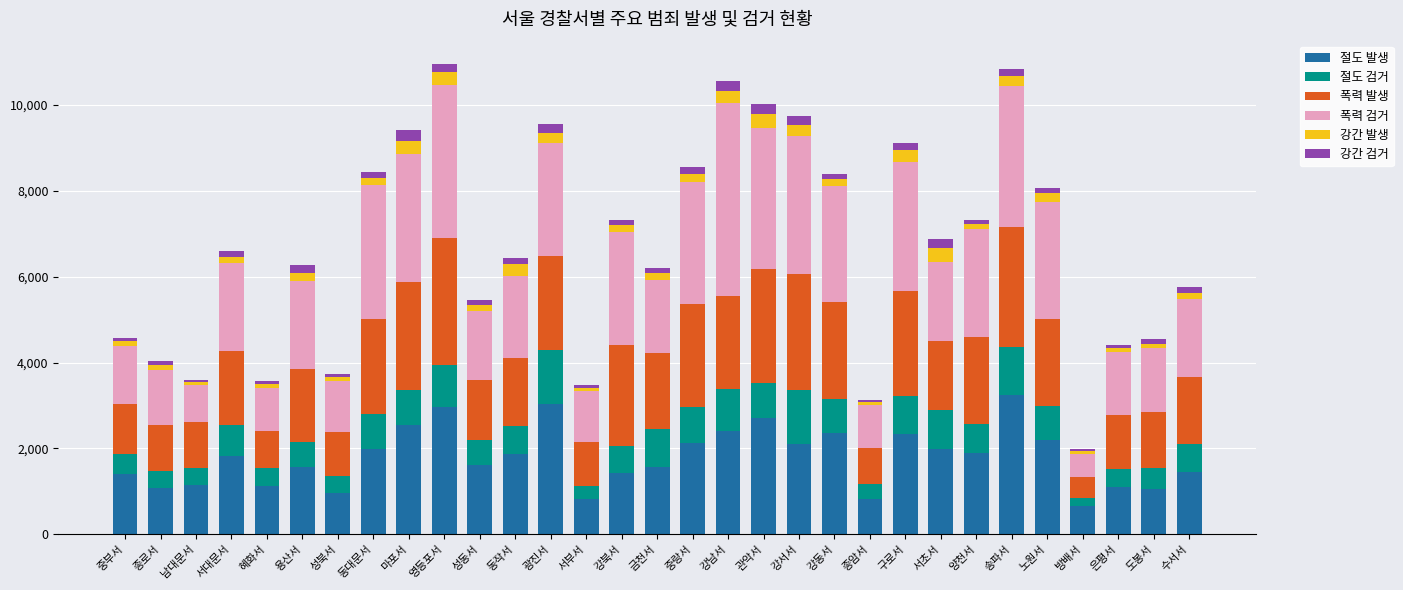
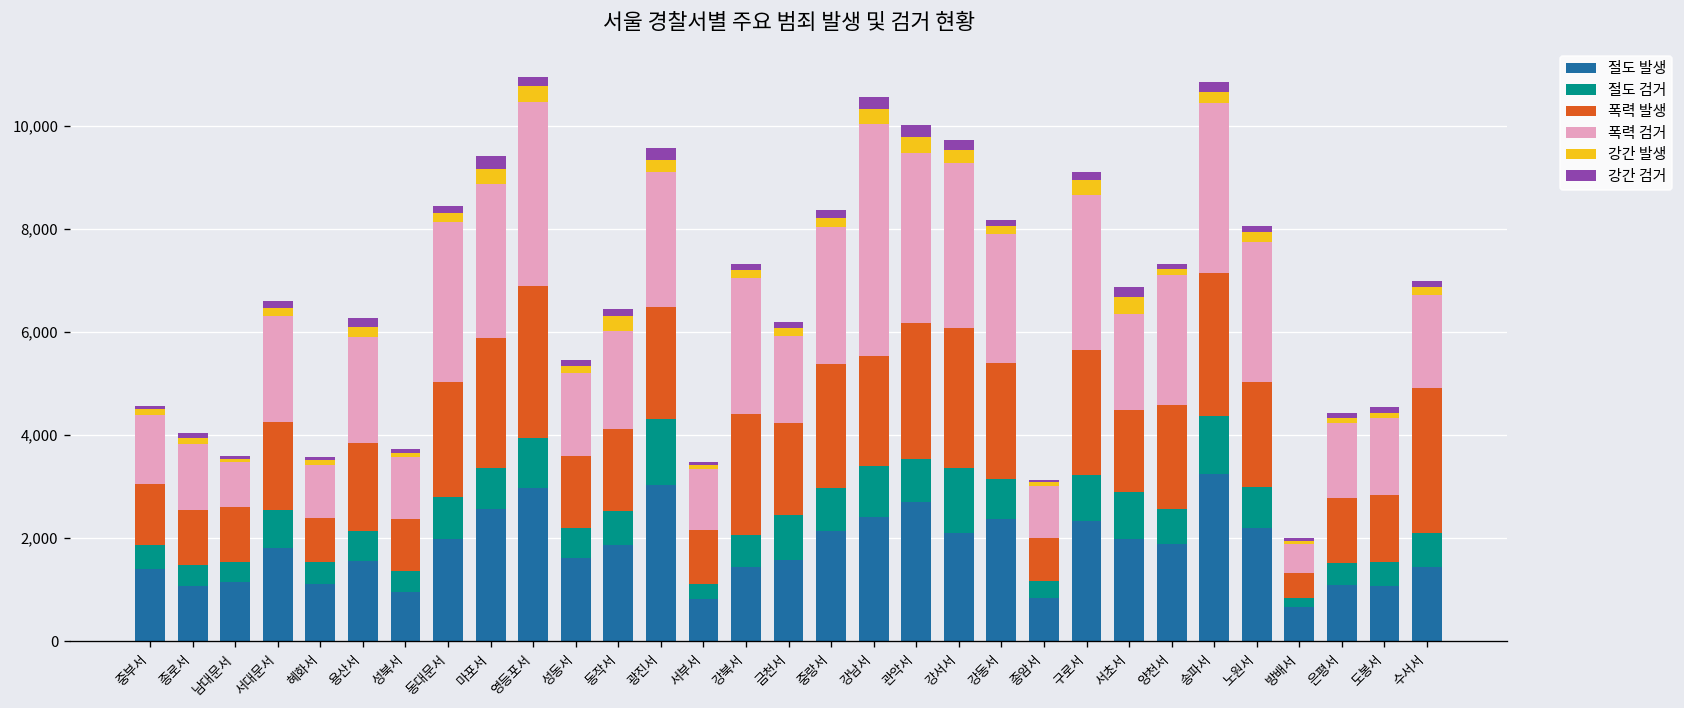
  {
    "폭력 발생": {
      "중부서": "1,200",
      "종로서": "1,100",
      "남대문서": "1,100",
      "서대문서": "1,700",
      "혜화서": "900",
      "용산서": "1,700",
      "성북서": "1,000",
      "동대문서": "2,200",
      "마포서": "2,500",
      "영등포서": "3,000",
      "성동서": "1,400",
      "동작서": "1,600",
      "광진서": "2,200",
      "서부서": "1,000",
      "강북서": "2,300",
      "금천서": "1,800",
      "중랑서": "2,400",
      "강남서": "2,100",
      "관악서": "2,600",
      "강서서": "2,700",
      "강동서": "2,200",
      "종암서": "800",
      "구로서": "2,400",
      "서초서": "1,600",
      "양천서": "2,000",
      "송파서": "2,800",
      "노원서": "2,000",
      "방배서": "500",
      "은평서": "1,300",
      "도봉서": "1,300",
-     "수서서": "1,600"
+     "수서서": "2,800"
    },
    "폭력 검거": {
      "중부서": "1,400",
      "종로서": "1,300",
      "남대문서": "900",
      "서대문서": "2,100",
      "혜화서": "1,000",
      "용산서": "2,100",
      "성북서": "1,200",
      "동대문서": "3,100",
      "마포서": "3,000",
      "영등포서": "3,600",
      "성동서": "1,600",
      "동작서": "1,900",
      "광진서": "2,600",
      "서부서": "1,200",
      "강북서": "2,600",
      "금천서": "1,700",
-     "중랑서": "2,800",
+     "중랑서": "2,700",
      "강남서": "4,500",
      "관악서": "3,300",
      "강서서": "3,200",
-     "강동서": "2,700",
+     "강동서": "2,500",
      "종암서": "1,000",
      "구로서": "3,000",
      "서초서": "1,900",
      "양천서": "2,500",
      "송파서": "3,300",
      "노원서": "2,700",
      "방배서": "500",
      "은평서": "1,500",
      "도봉서": "1,500",
      "수서서": "1,800"
    },
    "강간 발생": {
      "중부서": "100",
      "종로서": "100",
      "남대문서": "100",
      "서대문서": "200",
      "혜화서": "100",
      "용산서": "200",
      "성북서": "100",
      "동대문서": "200",
      "마포서": "300",
      "영등포서": "300",
      "성동서": "100",
      "동작서": "300",
      "광진서": "200",
      "서부서": "100",
      "강북서": "200",
      "금천서": "200",
      "중랑서": "200",
      "강남서": "300",
      "관악서": "300",
      "강서서": "300",
      "강동서": "200",
      "종암서": "100",
      "구로서": "300",
      "서초서": "300",
      "양천서": "100",
      "송파서": "200",
      "노원서": "200",
      "방배서": "100",
      "은평서": "100",
      "도봉서": "100",
      "수서서": "100"
    },
    "강간 검거": {
      "중부서": "100",
      "종로서": "100",
      "서대문서": "100",
      "혜화서": "100",
      "용산서": "200",
      "성북서": "100",
      "동대문서": "100",
      "마포서": "200",
      "영등포서": "200",
      "성동서": "100",
      "동작서": "100",
      "광진서": "200",
      "서부서": "100",
      "강북서": "100",
      "금천서": "100",
      "중랑서": "100",
      "강남서": "200",
      "관악서": "200",
      "강서서": "200",
      "강동서": "100",
      "구로서": "200",
      "서초서": "200",
      "양천서": "100",
      "송파서": "200",
      "노원서": "100",
      "은평서": "100",
      "도봉서": "100",
      "수서서": "100"
    }
  }
